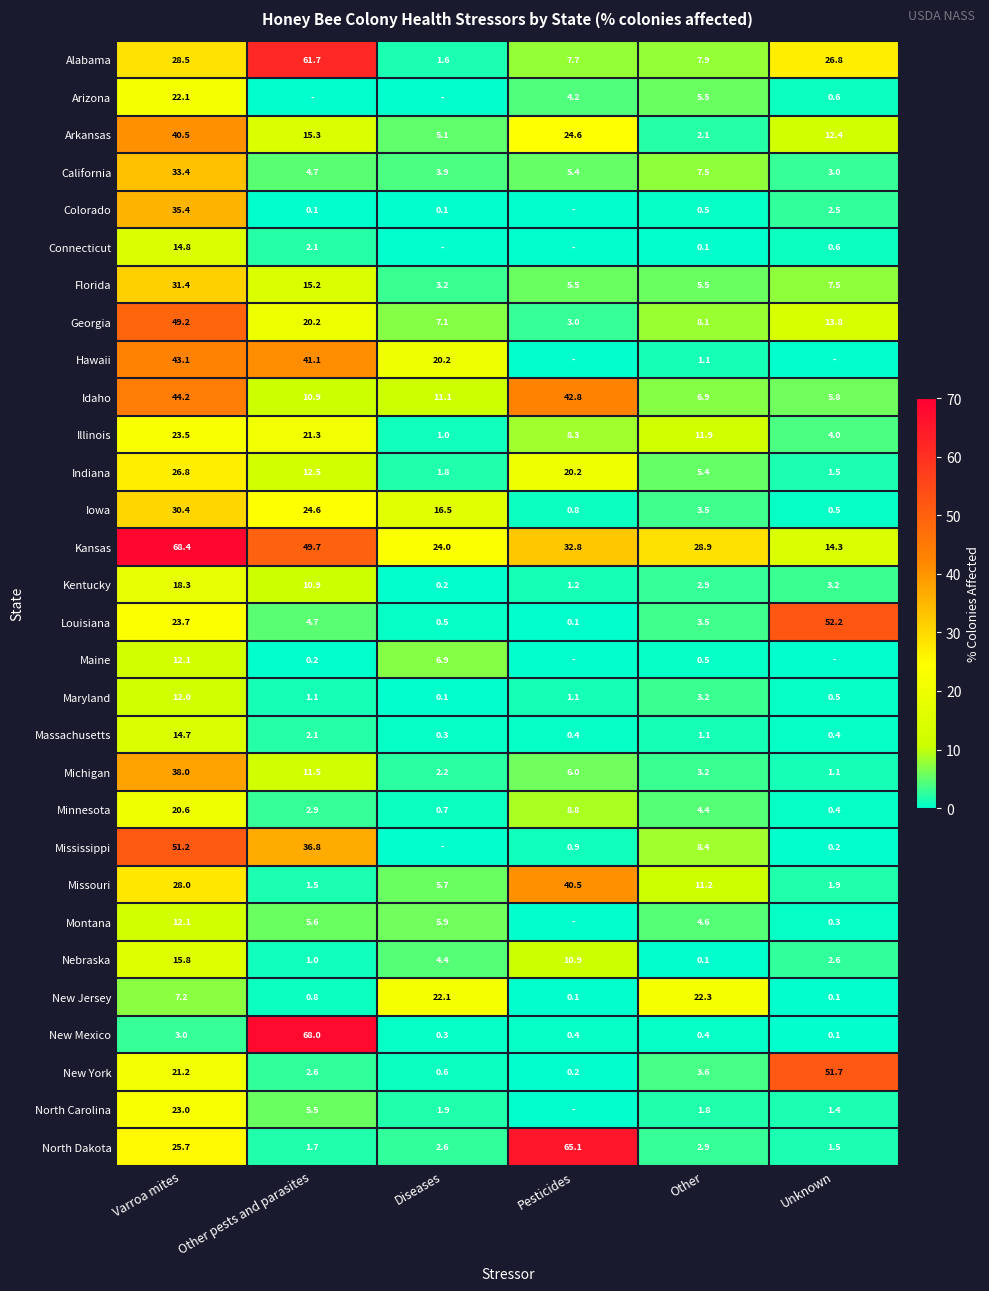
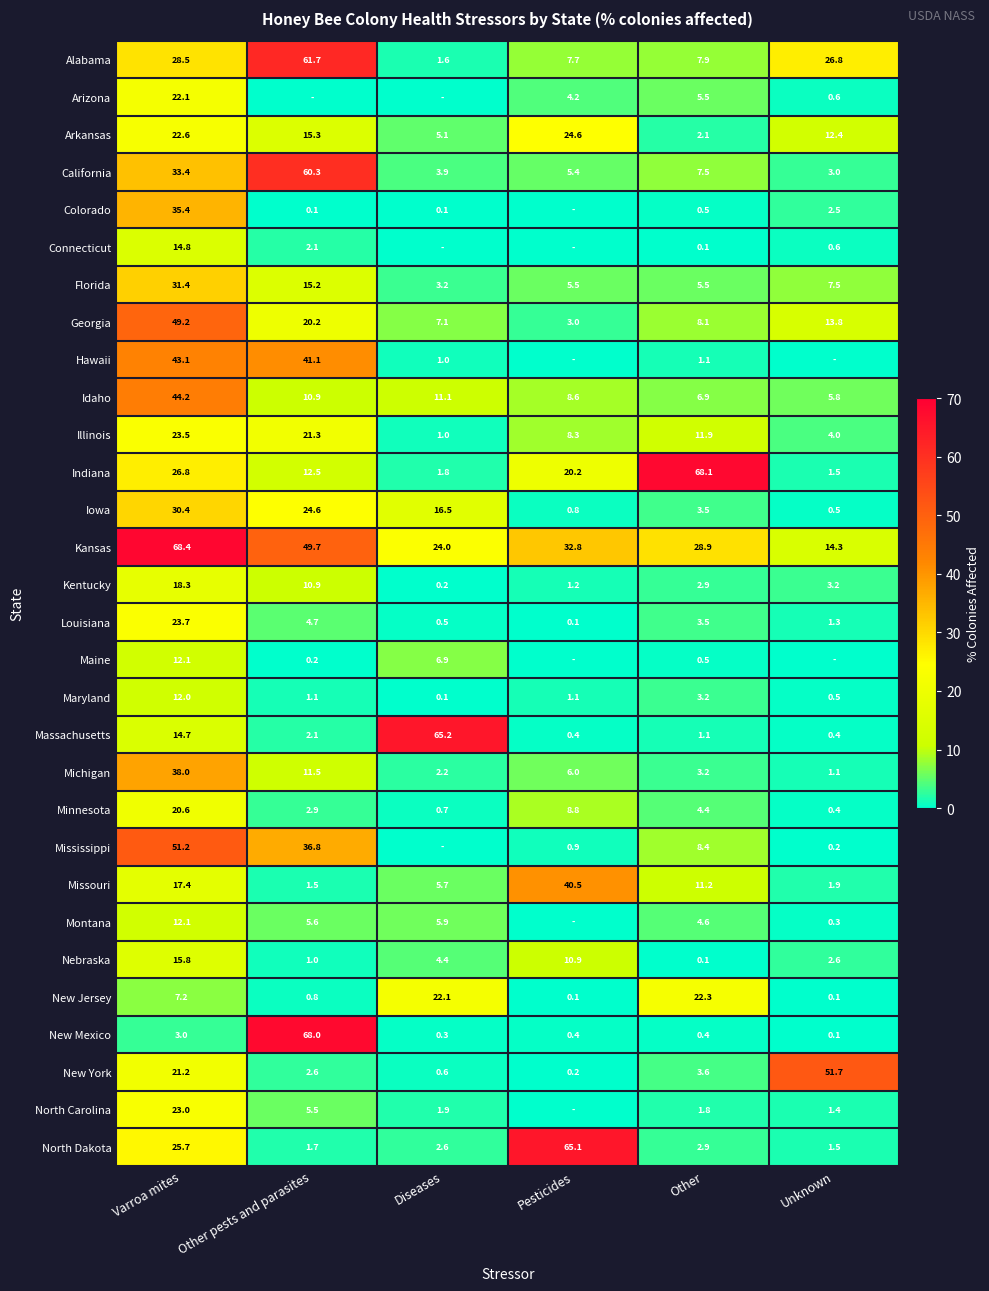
  {
    "Alabama": {
      "Varroa mites": 28.5,
      "Other pests and parasites": 61.7,
      "Diseases": 1.6,
      "Pesticides": 7.7,
      "Other": 7.9,
      "Unknown": 26.8
    },
    "Arizona": {
      "Varroa mites": 22.1,
      "Pesticides": 4.2,
      "Other": 5.5,
      "Unknown": 0.6
    },
    "Arkansas": {
-     "Varroa mites": 40.5,
+     "Varroa mites": 22.6,
      "Other pests and parasites": 15.3,
      "Diseases": 5.1,
      "Pesticides": 24.6,
      "Other": 2.1,
      "Unknown": 12.4
    },
    "California": {
      "Varroa mites": 33.4,
-     "Other pests and parasites": 4.7,
+     "Other pests and parasites": 60.3,
      "Diseases": 3.9,
      "Pesticides": 5.4,
      "Other": 7.5,
      "Unknown": 3.0
    },
    "Colorado": {
      "Varroa mites": 35.4,
      "Other pests and parasites": 0.1,
      "Diseases": 0.1,
      "Other": 0.5,
      "Unknown": 2.5
    },
    "Connecticut": {
      "Varroa mites": 14.8,
      "Other pests and parasites": 2.1,
      "Other": 0.1,
      "Unknown": 0.6
    },
    "Florida": {
      "Varroa mites": 31.4,
      "Other pests and parasites": 15.2,
      "Diseases": 3.2,
      "Pesticides": 5.5,
      "Other": 5.5,
      "Unknown": 7.5
    },
    "Georgia": {
      "Varroa mites": 49.2,
      "Other pests and parasites": 20.2,
      "Diseases": 7.1,
      "Pesticides": 3.0,
      "Other": 8.1,
      "Unknown": 13.8
    },
    "Hawaii": {
      "Varroa mites": 43.1,
      "Other pests and parasites": 41.1,
-     "Diseases": 20.2,
+     "Diseases": 1.0,
      "Other": 1.1
    },
    "Idaho": {
      "Varroa mites": 44.2,
      "Other pests and parasites": 10.9,
      "Diseases": 11.1,
-     "Pesticides": 42.8,
+     "Pesticides": 8.6,
      "Other": 6.9,
      "Unknown": 5.8
    },
    "Illinois": {
      "Varroa mites": 23.5,
      "Other pests and parasites": 21.3,
      "Diseases": 1.0,
      "Pesticides": 8.3,
      "Other": 11.9,
      "Unknown": 4.0
    },
    "Indiana": {
      "Varroa mites": 26.8,
      "Other pests and parasites": 12.5,
      "Diseases": 1.8,
      "Pesticides": 20.2,
-     "Other": 5.4,
+     "Other": 68.1,
      "Unknown": 1.5
    },
    "Iowa": {
      "Varroa mites": 30.4,
      "Other pests and parasites": 24.6,
      "Diseases": 16.5,
      "Pesticides": 0.8,
      "Other": 3.5,
      "Unknown": 0.5
    },
    "Kansas": {
      "Varroa mites": 68.4,
      "Other pests and parasites": 49.7,
      "Diseases": 24.0,
      "Pesticides": 32.8,
      "Other": 28.9,
      "Unknown": 14.3
    },
    "Kentucky": {
      "Varroa mites": 18.3,
      "Other pests and parasites": 10.9,
      "Diseases": 0.2,
      "Pesticides": 1.2,
      "Other": 2.9,
      "Unknown": 3.2
    },
    "Louisiana": {
      "Varroa mites": 23.7,
      "Other pests and parasites": 4.7,
      "Diseases": 0.5,
      "Pesticides": 0.1,
      "Other": 3.5,
-     "Unknown": 52.2
+     "Unknown": 1.3
    },
    "Maine": {
      "Varroa mites": 12.1,
      "Other pests and parasites": 0.2,
      "Diseases": 6.9,
      "Other": 0.5
    },
    "Maryland": {
      "Varroa mites": 12.0,
      "Other pests and parasites": 1.1,
      "Diseases": 0.1,
      "Pesticides": 1.1,
      "Other": 3.2,
      "Unknown": 0.5
    },
    "Massachusetts": {
      "Varroa mites": 14.7,
      "Other pests and parasites": 2.1,
-     "Diseases": 0.3,
+     "Diseases": 65.2,
      "Pesticides": 0.4,
      "Other": 1.1,
      "Unknown": 0.4
    },
    "Michigan": {
      "Varroa mites": 38.0,
      "Other pests and parasites": 11.5,
      "Diseases": 2.2,
      "Pesticides": 6.0,
      "Other": 3.2,
      "Unknown": 1.1
    },
    "Minnesota": {
      "Varroa mites": 20.6,
      "Other pests and parasites": 2.9,
      "Diseases": 0.7,
      "Pesticides": 8.8,
      "Other": 4.4,
      "Unknown": 0.4
    },
    "Mississippi": {
      "Varroa mites": 51.2,
      "Other pests and parasites": 36.8,
      "Pesticides": 0.9,
      "Other": 8.4,
      "Unknown": 0.2
    },
    "Missouri": {
-     "Varroa mites": 28.0,
+     "Varroa mites": 17.4,
      "Other pests and parasites": 1.5,
      "Diseases": 5.7,
      "Pesticides": 40.5,
      "Other": 11.2,
      "Unknown": 1.9
    },
    "Montana": {
      "Varroa mites": 12.1,
      "Other pests and parasites": 5.6,
      "Diseases": 5.9,
      "Other": 4.6,
      "Unknown": 0.3
    },
    "Nebraska": {
      "Varroa mites": 15.8,
      "Other pests and parasites": 1.0,
      "Diseases": 4.4,
      "Pesticides": 10.9,
      "Other": 0.1,
      "Unknown": 2.6
    },
    "New Jersey": {
      "Varroa mites": 7.2,
      "Other pests and parasites": 0.8,
      "Diseases": 22.1,
      "Pesticides": 0.1,
      "Other": 22.3,
      "Unknown": 0.1
    },
    "New Mexico": {
      "Varroa mites": 3.0,
      "Other pests and parasites": 68.0,
      "Diseases": 0.3,
      "Pesticides": 0.4,
      "Other": 0.4,
      "Unknown": 0.1
    },
    "New York": {
      "Varroa mites": 21.2,
      "Other pests and parasites": 2.6,
      "Diseases": 0.6,
      "Pesticides": 0.2,
      "Other": 3.6,
      "Unknown": 51.7
    },
    "North Carolina": {
      "Varroa mites": 23.0,
      "Other pests and parasites": 5.5,
      "Diseases": 1.9,
      "Other": 1.8,
      "Unknown": 1.4
    },
    "North Dakota": {
      "Varroa mites": 25.7,
      "Other pests and parasites": 1.7,
      "Diseases": 2.6,
      "Pesticides": 65.1,
      "Other": 2.9,
      "Unknown": 1.5
    }
  }
